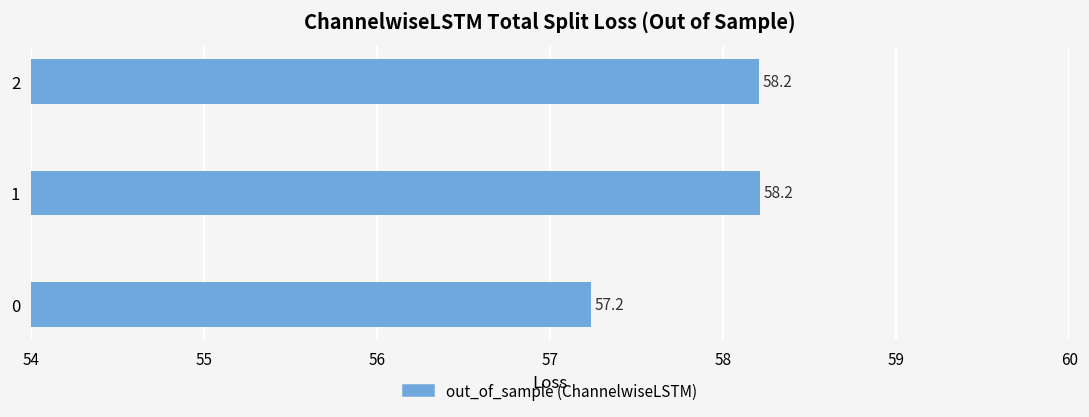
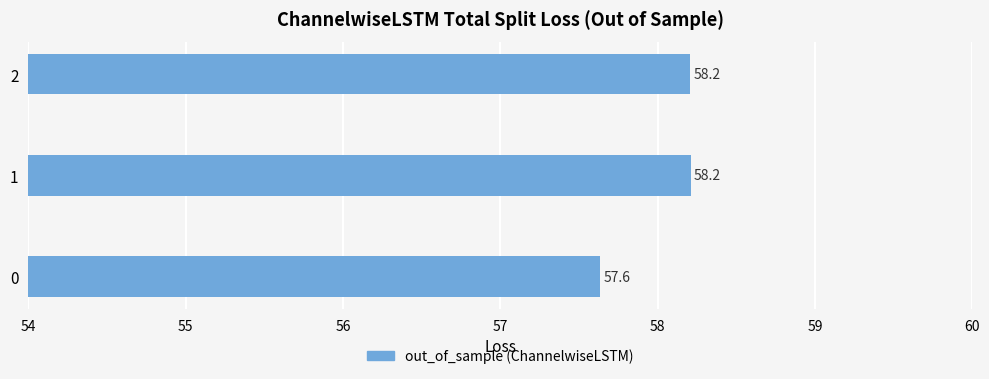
  {
    "2": 58.2,
    "1": 58.2,
-   "0": 57.2
+   "0": 57.6
  }
